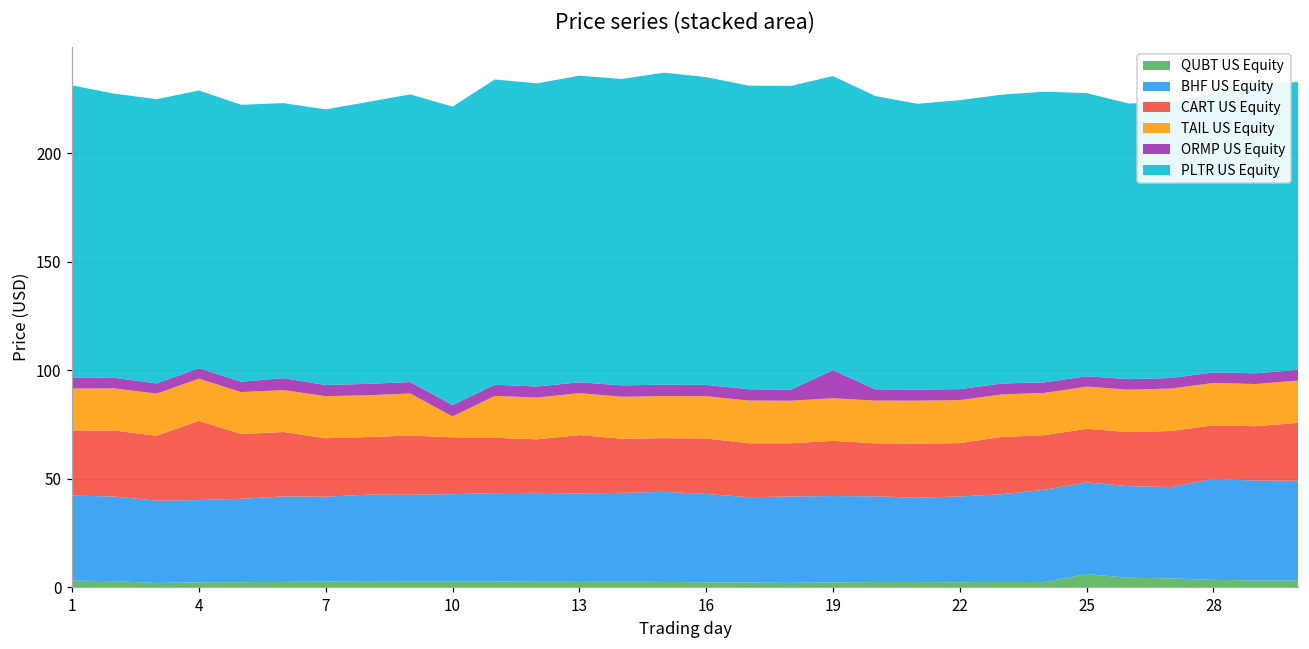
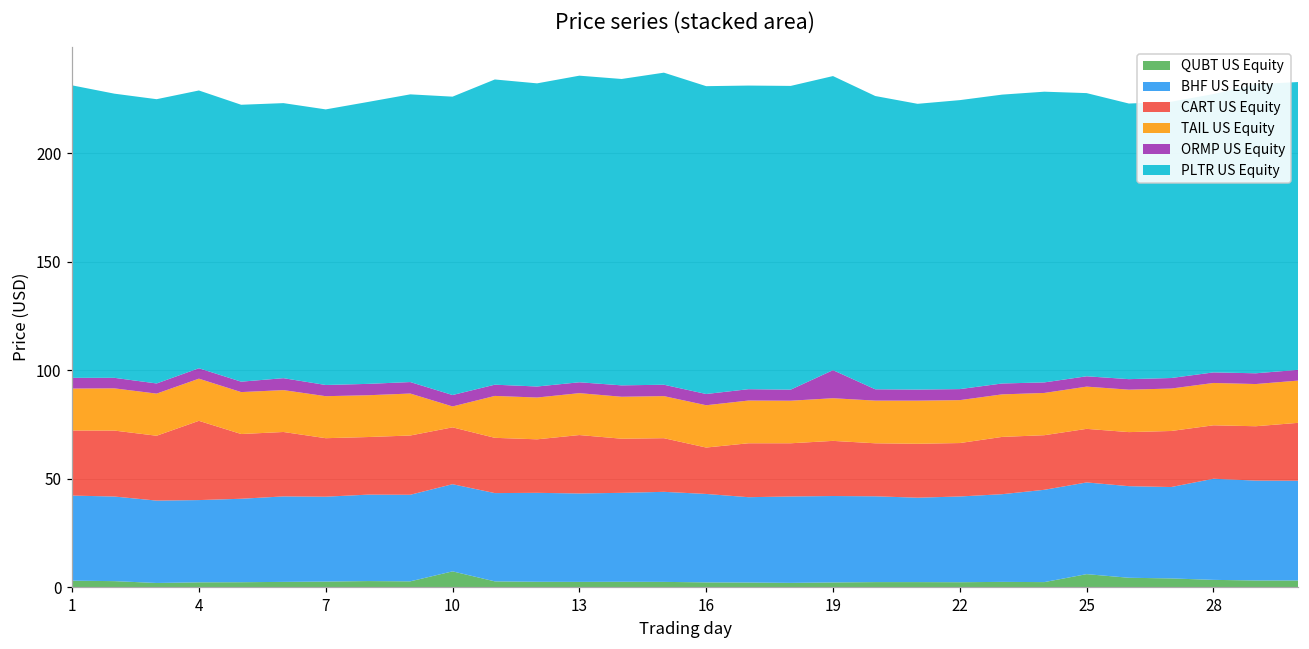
  {
    "QUBT US Equity": {
      "1": 3,
      "4": 2,
      "7": 3,
-     "10": 3,
+     "10": 7,
      "13": 2,
      "16": 2,
      "19": 2,
      "22": 2,
      "25": 6,
      "28": 3
    },
    "CART US Equity": {
      "1": 30,
      "4": 37,
      "7": 27,
      "10": 26,
      "13": 27,
-     "16": 26,
+     "16": 21,
      "19": 25,
      "22": 25,
      "25": 25,
      "28": 25
    },
    "TAIL US Equity": {
      "1": 19,
      "4": 19,
      "7": 19,
      "10": 10,
      "13": 19,
      "16": 19,
      "19": 20,
      "22": 20,
      "25": 19,
      "28": 20
    },
    "ORMP US Equity": {
      "1": 5,
      "4": 5,
      "7": 5,
      "10": 5,
      "13": 5,
      "16": 5,
      "19": 13,
      "22": 5,
      "25": 5,
      "28": 5
    }
  }
